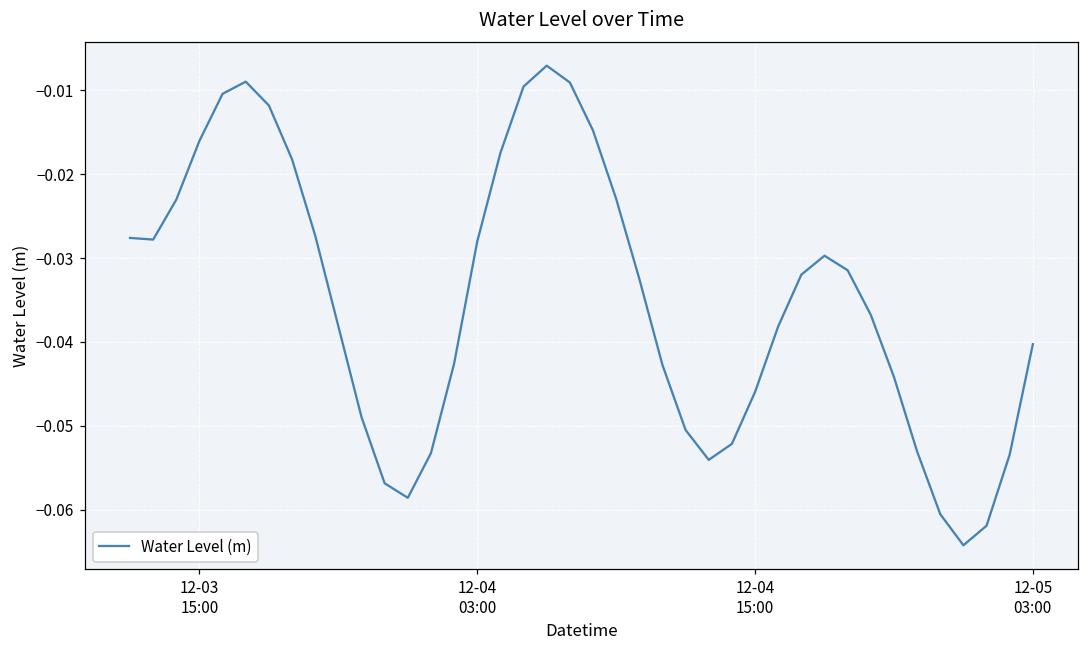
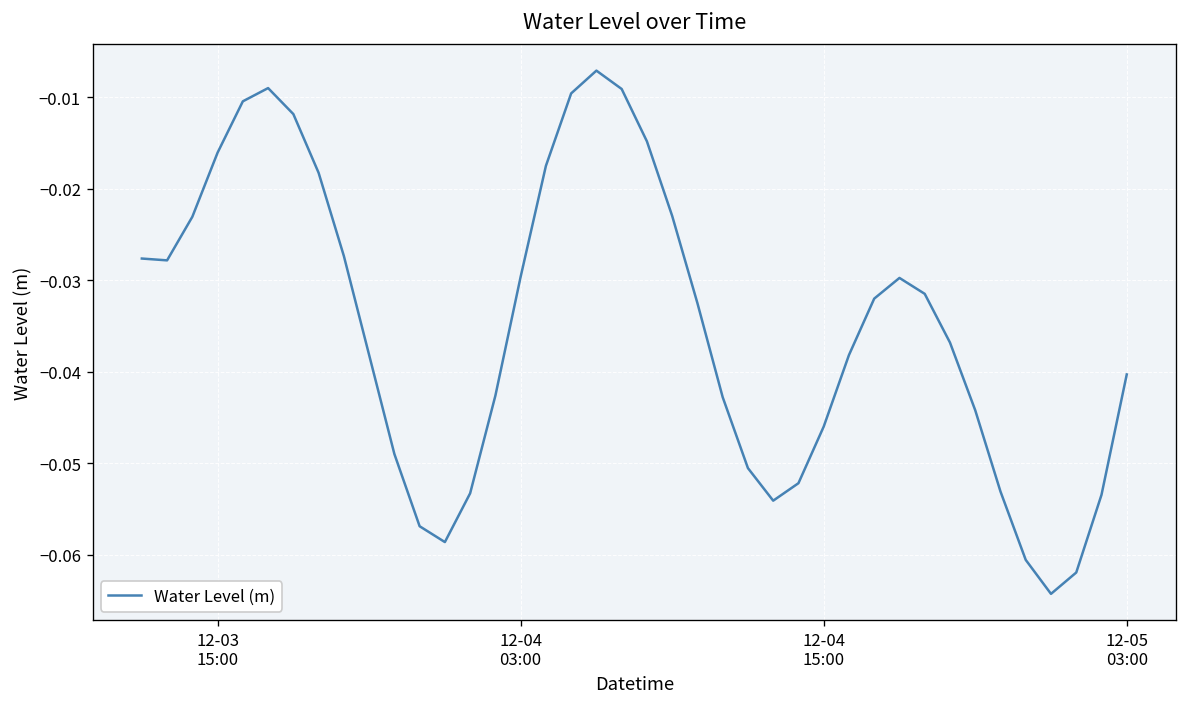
  {
    "12-03 15:00": -0.016,
-   "12-04 03:00": -0.028,
+   "12-04 03:00": -0.030,
    "12-04 15:00": -0.046,
    "12-05 03:00": -0.040
  }
